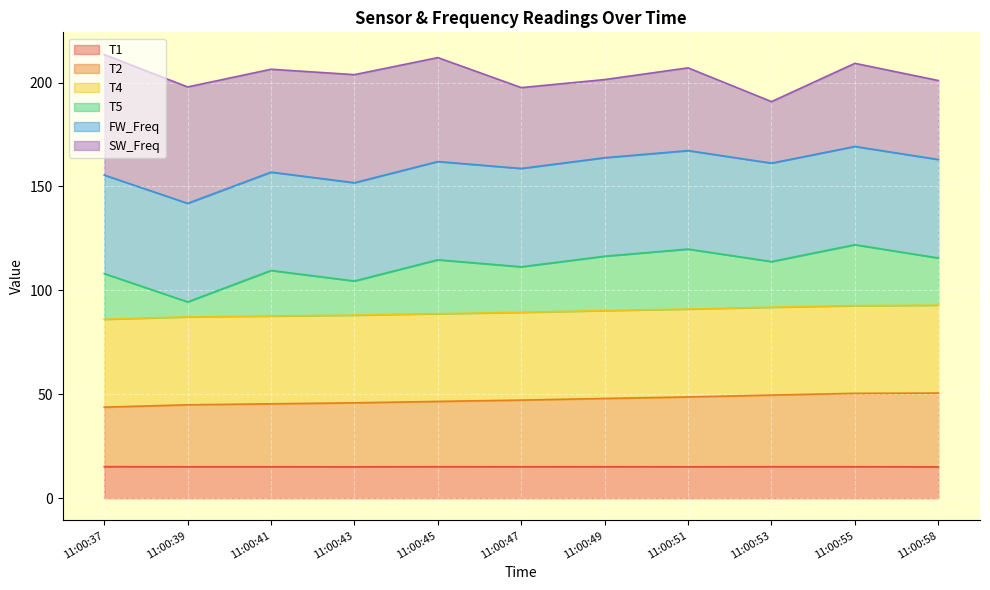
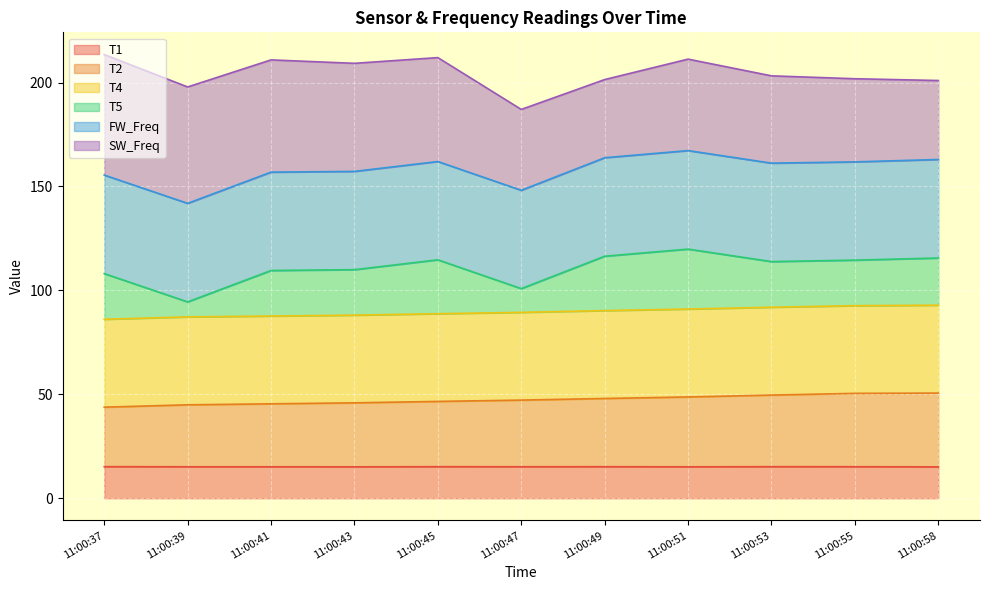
  {
    "T5": {
      "11:00:37": 22,
      "11:00:39": 7,
      "11:00:41": 22,
-     "11:00:43": 16,
+     "11:00:43": 22,
      "11:00:45": 26,
-     "11:00:47": 22,
+     "11:00:47": 11,
      "11:00:49": 26,
      "11:00:51": 29,
      "11:00:53": 22,
-     "11:00:55": 29,
+     "11:00:55": 22,
      "11:00:58": 23
    },
    "FW_Freq": {
      "11:00:37": 47,
      "11:00:39": 47,
      "11:00:41": 47,
      "11:00:43": 47,
      "11:00:45": 47,
      "11:00:47": 47,
      "11:00:49": 47,
      "11:00:51": 47,
      "11:00:53": 47,
      "11:00:55": 47,
      "11:00:58": 47
    },
    "SW_Freq": {
      "11:00:39": 56,
-     "11:00:41": 50,
+     "11:00:41": 54,
      "11:00:43": 52,
      "11:00:45": 50,
      "11:00:47": 39,
      "11:00:49": 38,
-     "11:00:51": 40,
-     "11:00:53": 30,
+     "11:00:51": 44,
+     "11:00:53": 42,
      "11:00:55": 40,
      "11:00:58": 38
    }
  }
